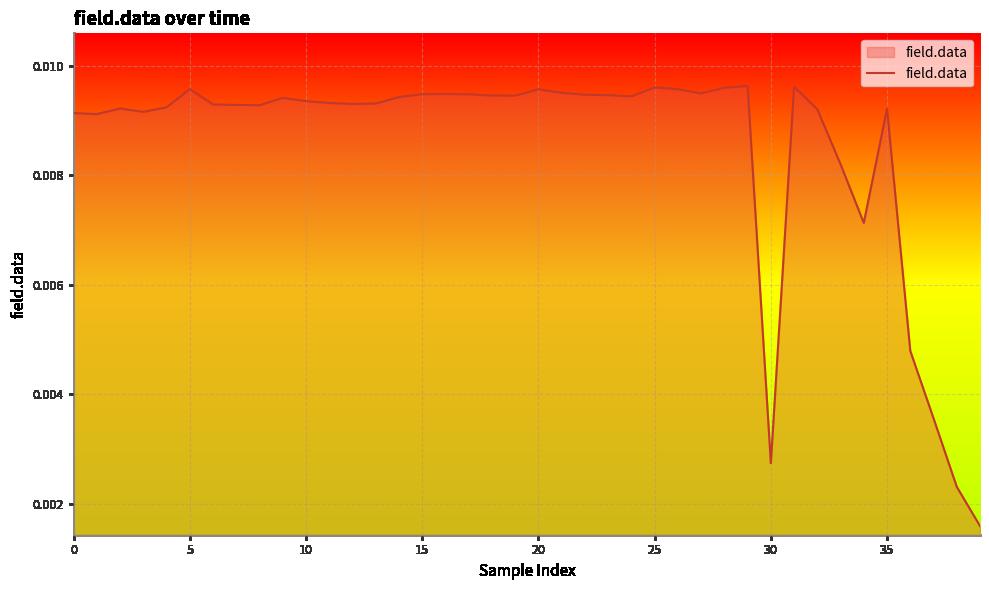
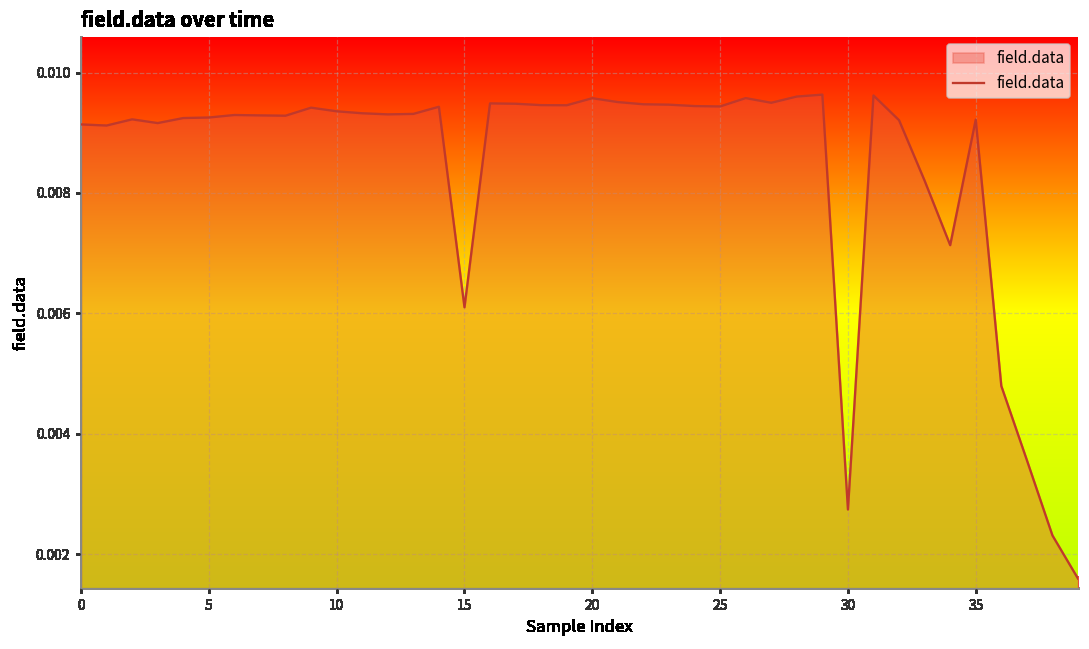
  {
    "0": 0.0091,
-   "5": 0.0096,
+   "5": 0.0093,
    "10": 0.0094,
-   "15": 0.0095,
+   "15": 0.0061,
    "20": 0.0096,
-   "25": 0.0096,
+   "25": 0.0094,
    "30": 0.0027,
    "35": 0.0092
  }
